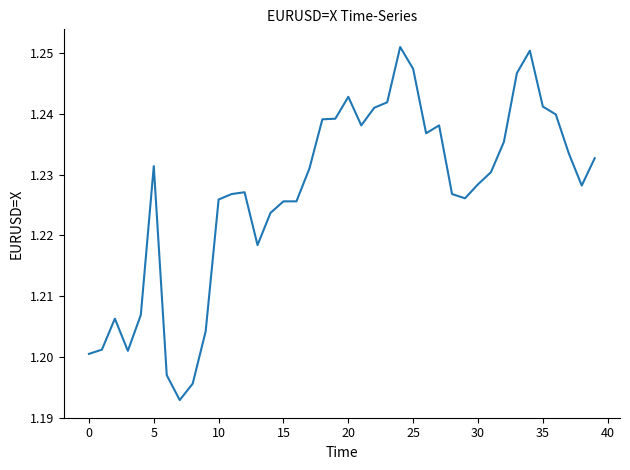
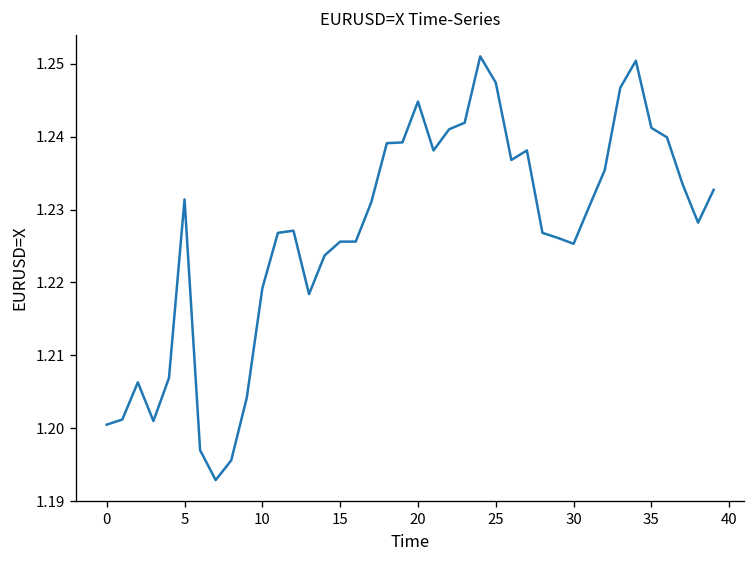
  {
    "0": 1.201,
    "5": 1.231,
-   "10": 1.226,
+   "10": 1.219,
    "15": 1.226,
-   "20": 1.243,
+   "20": 1.245,
    "25": 1.247,
-   "30": 1.228,
+   "30": 1.225,
    "35": 1.241
  }
